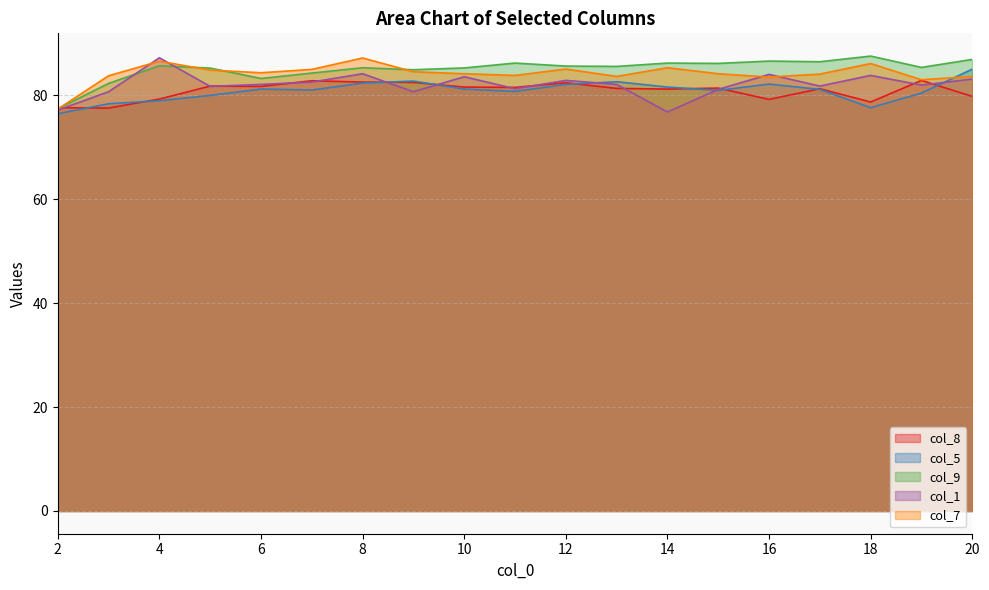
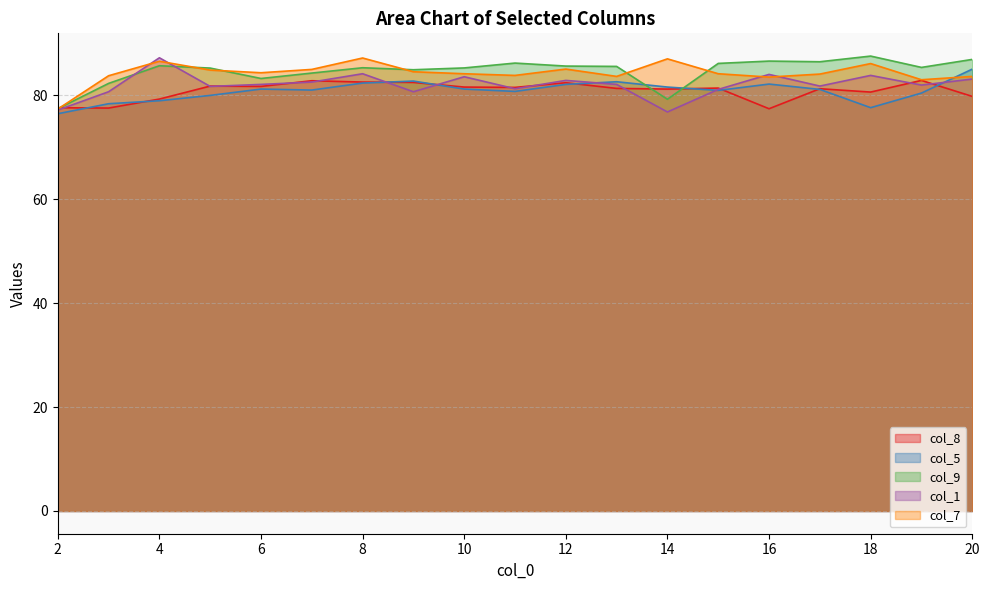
  {
    "col_8": {
-     "16": 79,
-     "18": 79,
+     "16": 77,
+     "18": 81,
      "20": 80
    },
    "col_5": {
      "2": 76,
      "6": 81,
      "16": 82,
      "18": 78,
      "20": 85
    },
    "col_9": {
      "4": 86,
      "6": 83,
      "8": 85,
      "10": 85,
      "12": 86,
-     "14": 86,
+     "14": 79,
      "16": 87,
      "18": 88,
      "20": 87
    },
    "col_1": {
      "4": 87,
      "8": 84,
      "10": 84,
      "14": 77,
      "16": 84,
      "18": 84,
      "20": 83
    },
    "col_7": {
      "4": 87,
      "6": 84,
      "8": 87,
      "10": 84,
      "12": 85,
-     "14": 85,
+     "14": 87,
      "16": 84,
      "18": 86,
      "20": 84
    }
  }
